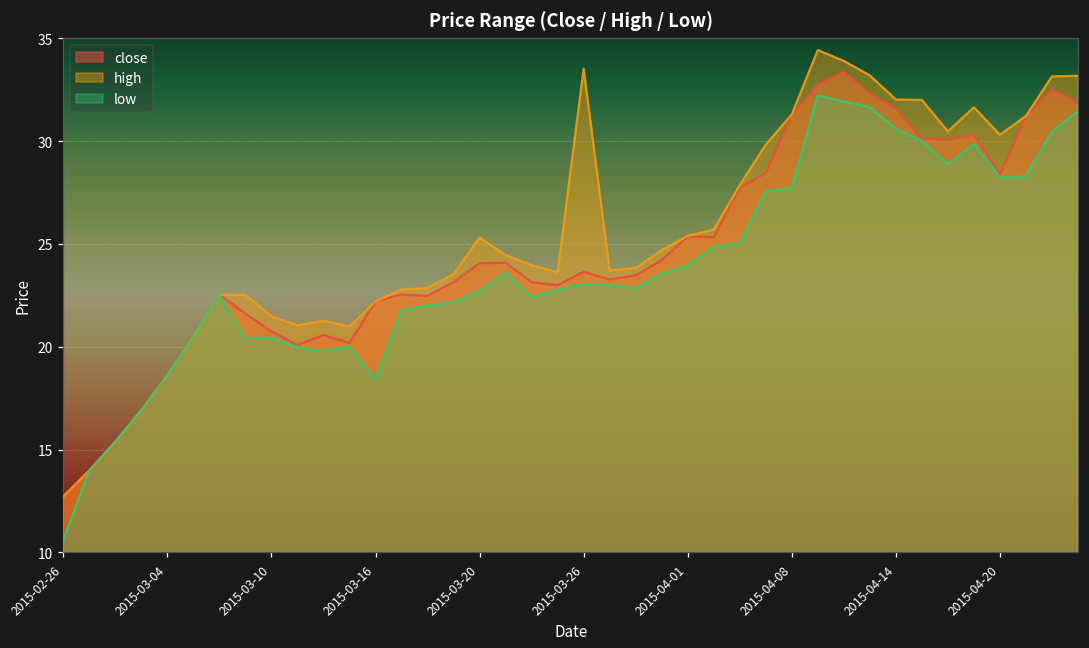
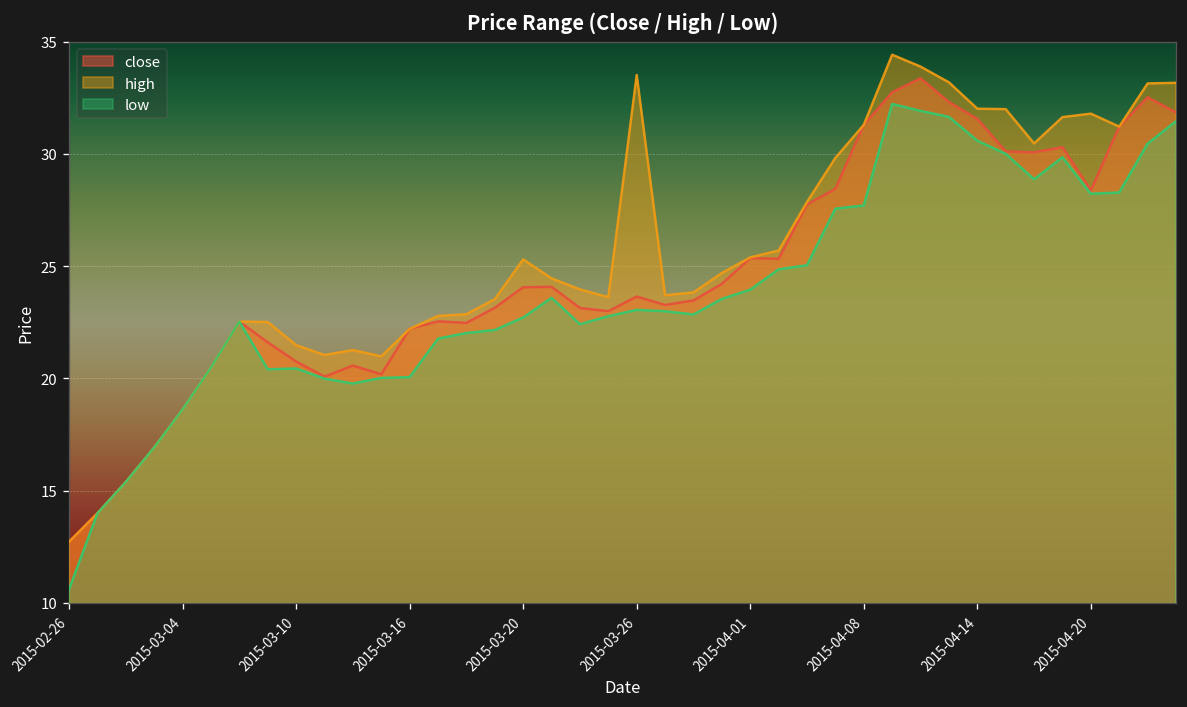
  {
    "close": {
      "2015-03-10": 20.8,
      "2015-03-20": 24.1,
      "2015-03-26": 23.6,
      "2015-04-14": 31.6,
      "2015-04-20": 28.4
    },
    "high": {
      "2015-03-10": 21.5,
      "2015-03-20": 25.3,
      "2015-03-26": 33.5,
      "2015-04-14": 32.0,
-     "2015-04-20": 30.3
+     "2015-04-20": 31.8
    },
    "low": {
      "2015-02-26": 10.6,
      "2015-03-10": 20.4,
-     "2015-03-16": 18.4,
+     "2015-03-16": 20.1,
      "2015-03-20": 22.7,
      "2015-03-26": 23.1,
      "2015-04-01": 24.0,
      "2015-04-08": 27.7,
      "2015-04-14": 30.6,
      "2015-04-20": 28.2
    }
  }
